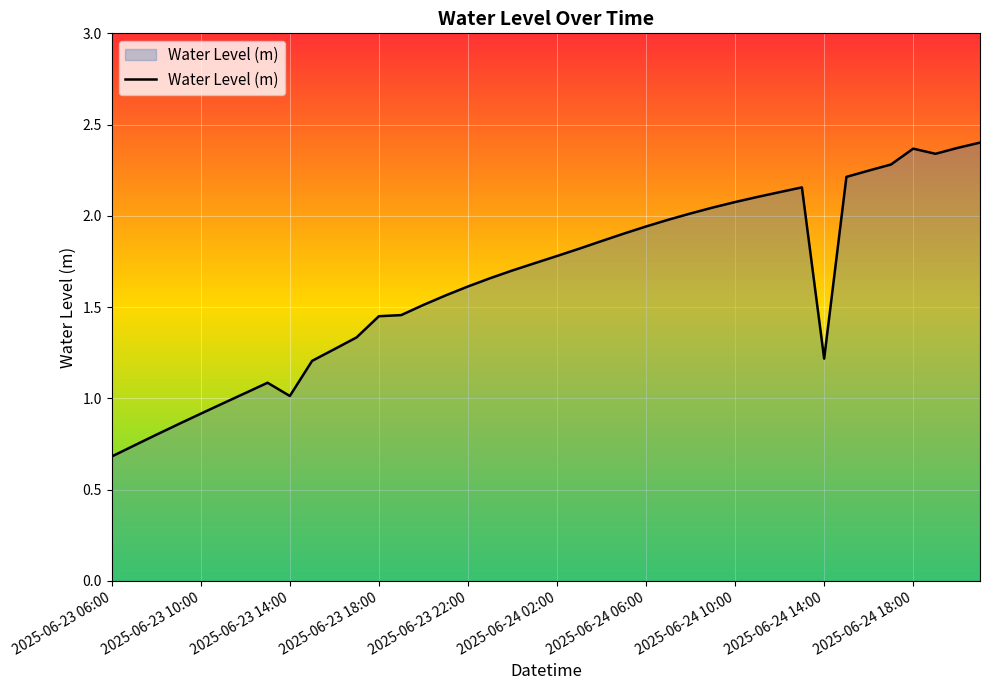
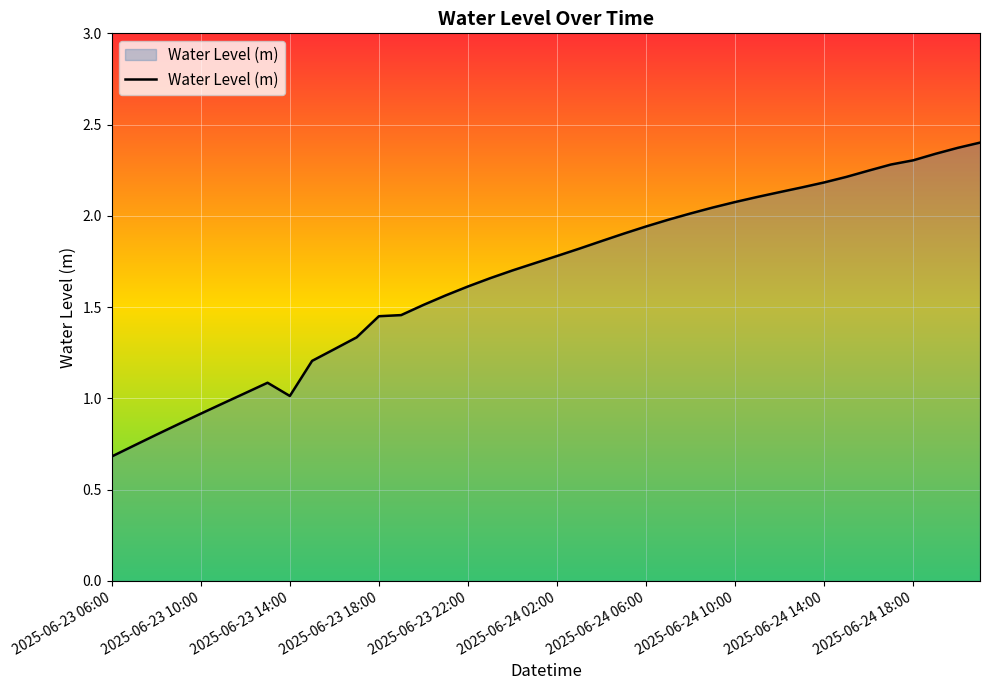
  {
    "2025-06-23 06:00": 0.68,
    "2025-06-23 10:00": 0.92,
    "2025-06-23 14:00": 1.01,
    "2025-06-23 18:00": 1.45,
    "2025-06-23 22:00": 1.61,
    "2025-06-24 02:00": 1.78,
    "2025-06-24 06:00": 1.94,
    "2025-06-24 10:00": 2.08,
-   "2025-06-24 14:00": 1.22,
-   "2025-06-24 18:00": 2.37
+   "2025-06-24 14:00": 2.18,
+   "2025-06-24 18:00": 2.30
  }
